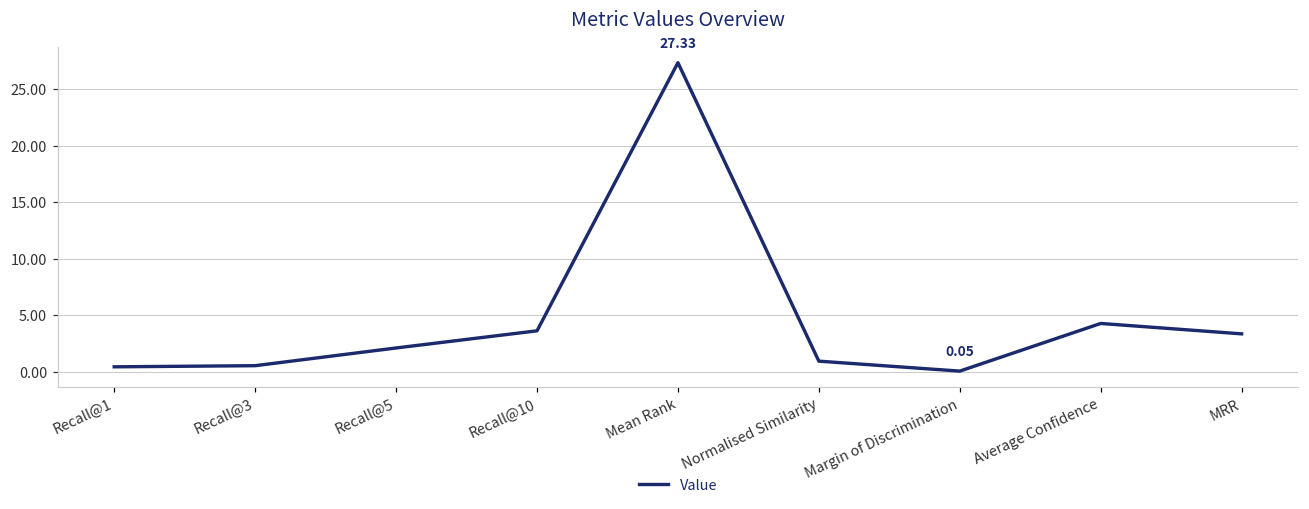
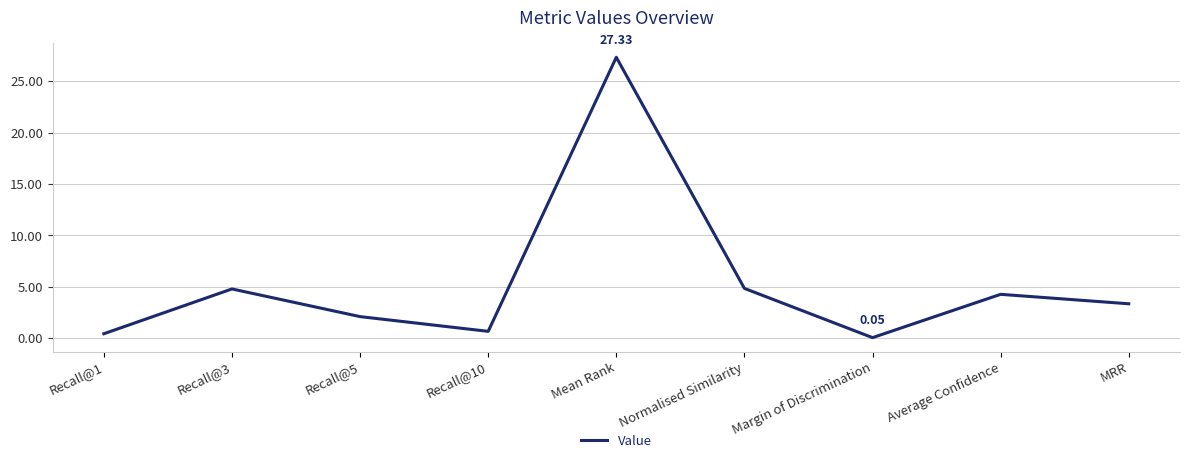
  {
    "Recall@1": 0.4,
-   "Recall@3": 0.5,
+   "Recall@3": 4.8,
    "Recall@5": 2.1,
-   "Recall@10": 3.6,
-   "Normalised Similarity": 0.9,
+   "Recall@10": 0.7,
+   "Normalised Similarity": 4.8,
    "Average Confidence": 4.3,
    "MRR": 3.3
  }
